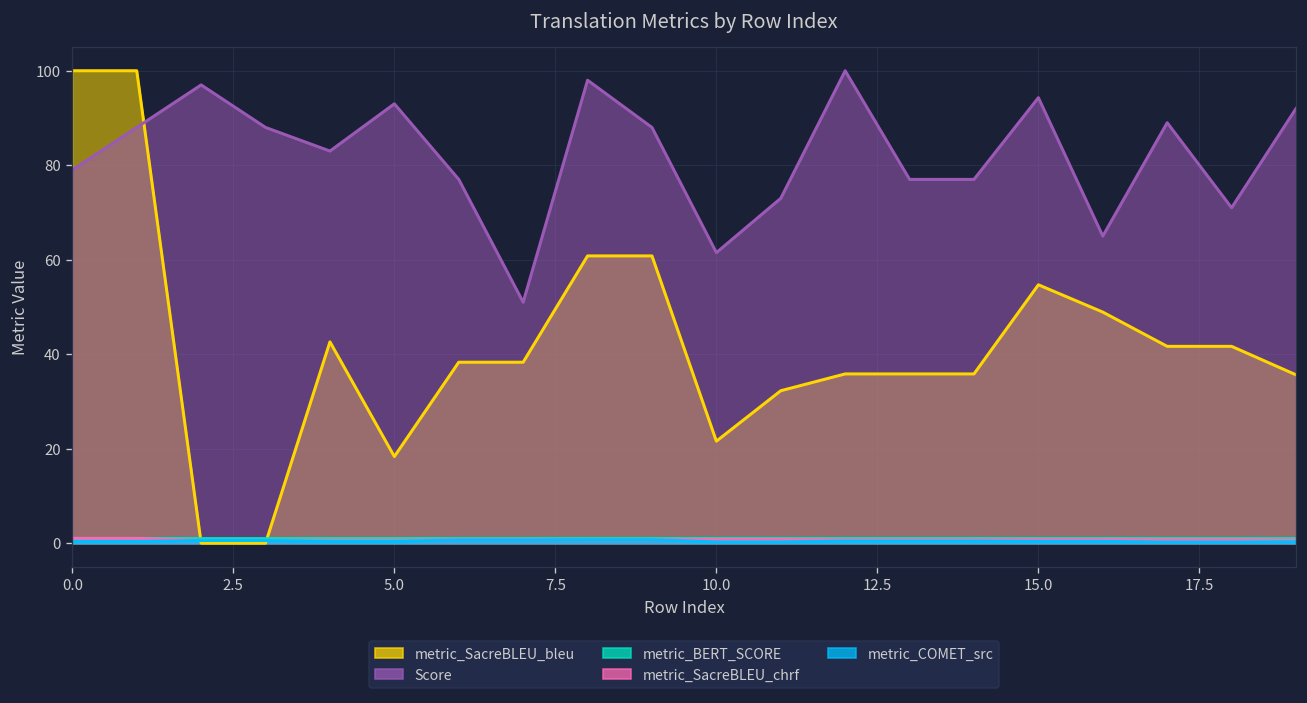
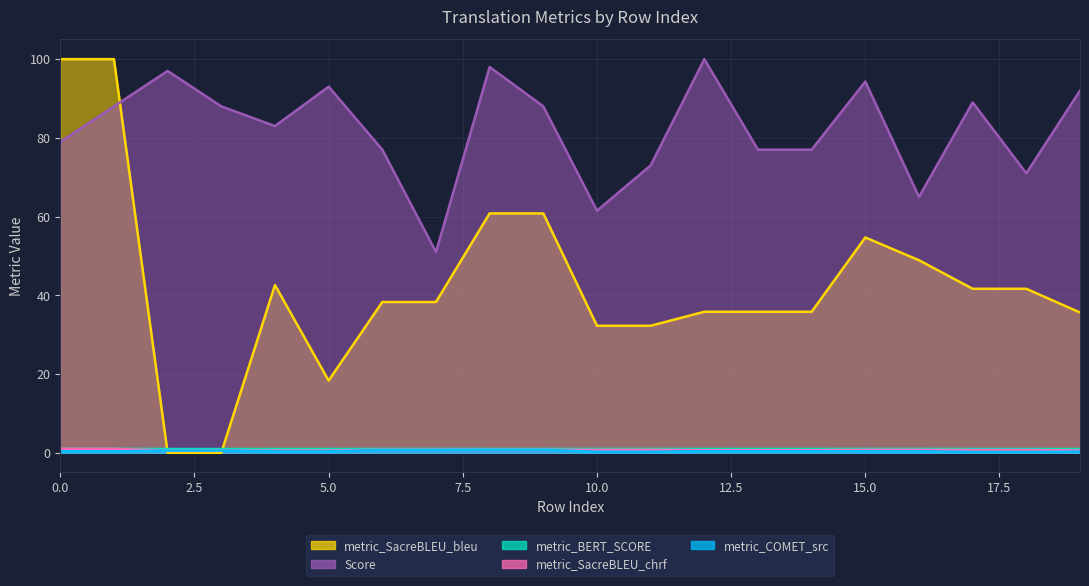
  {
    "metric_SacreBLEU_bleu": {
      "0.0": 100,
      "5.0": 18,
-     "10.0": 22,
+     "10.0": 32,
      "15.0": 55
    },
    "Score": {
      "0.0": 79,
      "5.0": 93,
      "10.0": 62,
      "15.0": 94
    }
  }
